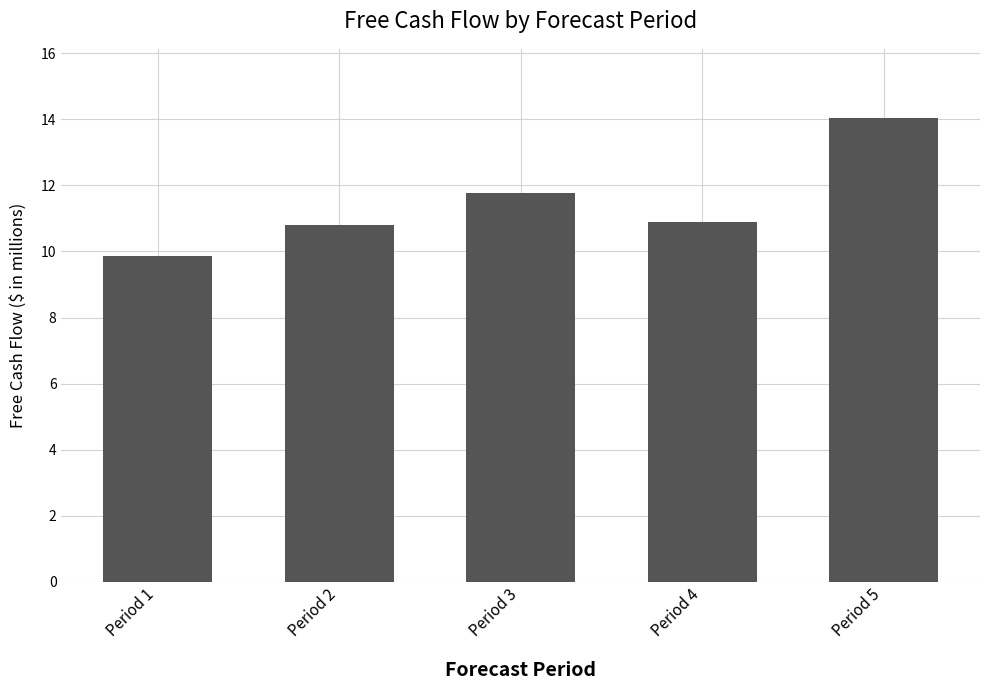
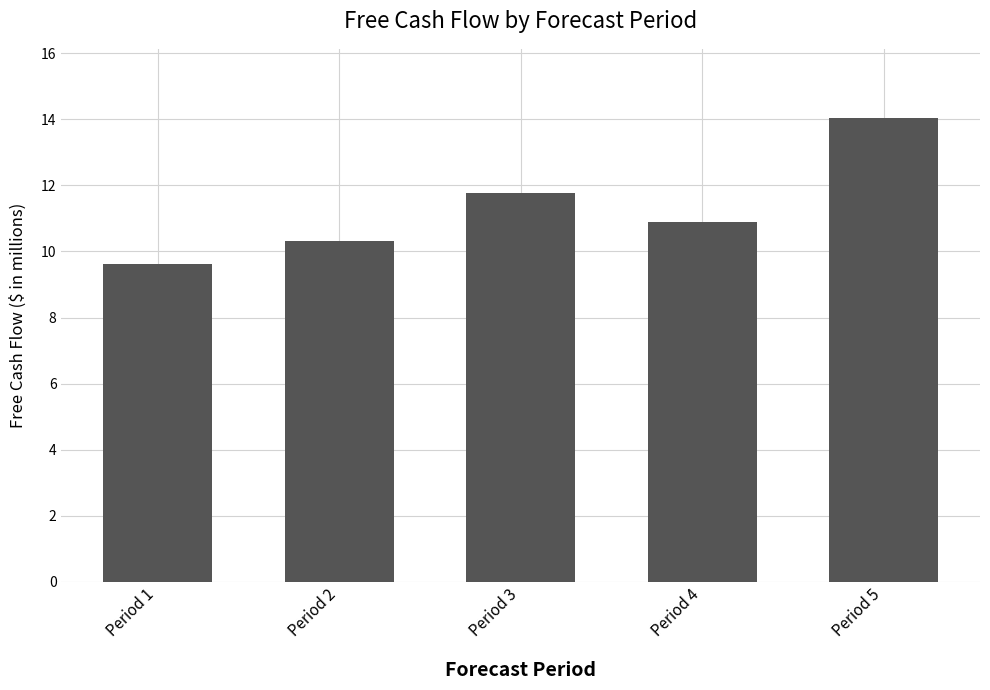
  {
-   "Period 1": 9.9,
-   "Period 2": 10.8,
+   "Period 1": 9.6,
+   "Period 2": 10.3,
    "Period 3": 11.8,
    "Period 4": 10.9,
    "Period 5": 14.0
  }
